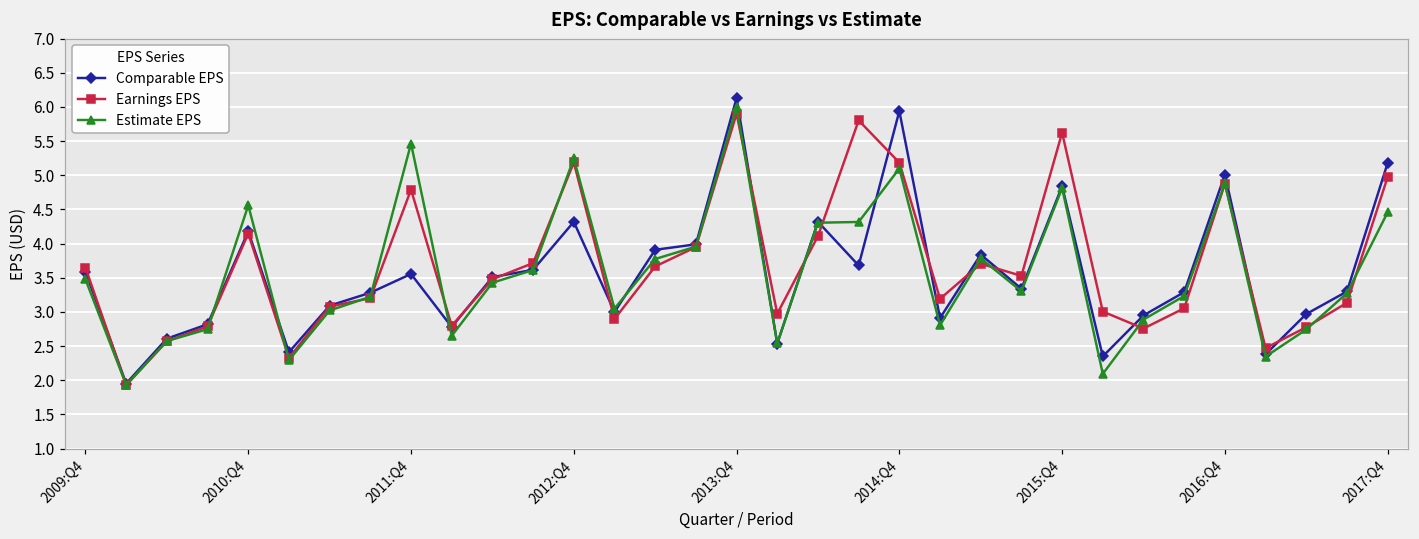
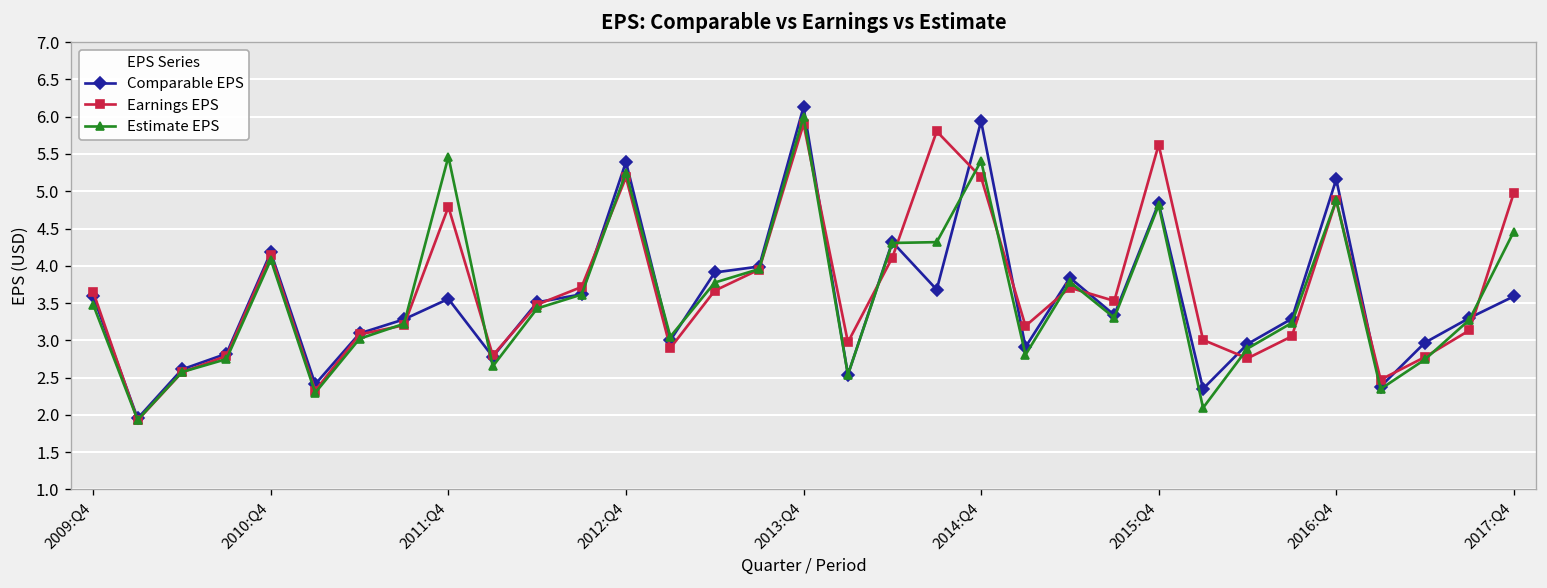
  {
    "Comparable EPS": {
      "2009:Q4": 3.6,
      "2011:Q4": 3.6,
-     "2012:Q4": 4.3,
+     "2012:Q4": 5.4,
      "2013:Q4": 6.1,
      "2014:Q4": 5.9,
-     "2016:Q4": 5.0,
-     "2017:Q4": 5.2
+     "2016:Q4": 5.2,
+     "2017:Q4": 3.6
    },
    "Earnings EPS": {
      "2009:Q4": 3.6,
      "2011:Q4": 4.8,
      "2012:Q4": 5.2,
      "2013:Q4": 5.9,
      "2014:Q4": 5.2,
      "2015:Q4": 5.6,
      "2017:Q4": 5.0
    },
    "Estimate EPS": {
      "2009:Q4": 3.5,
-     "2010:Q4": 4.6,
+     "2010:Q4": 4.1,
      "2011:Q4": 5.5,
      "2012:Q4": 5.2,
      "2013:Q4": 6.0,
-     "2014:Q4": 5.1,
+     "2014:Q4": 5.4,
      "2017:Q4": 4.5
    }
  }
